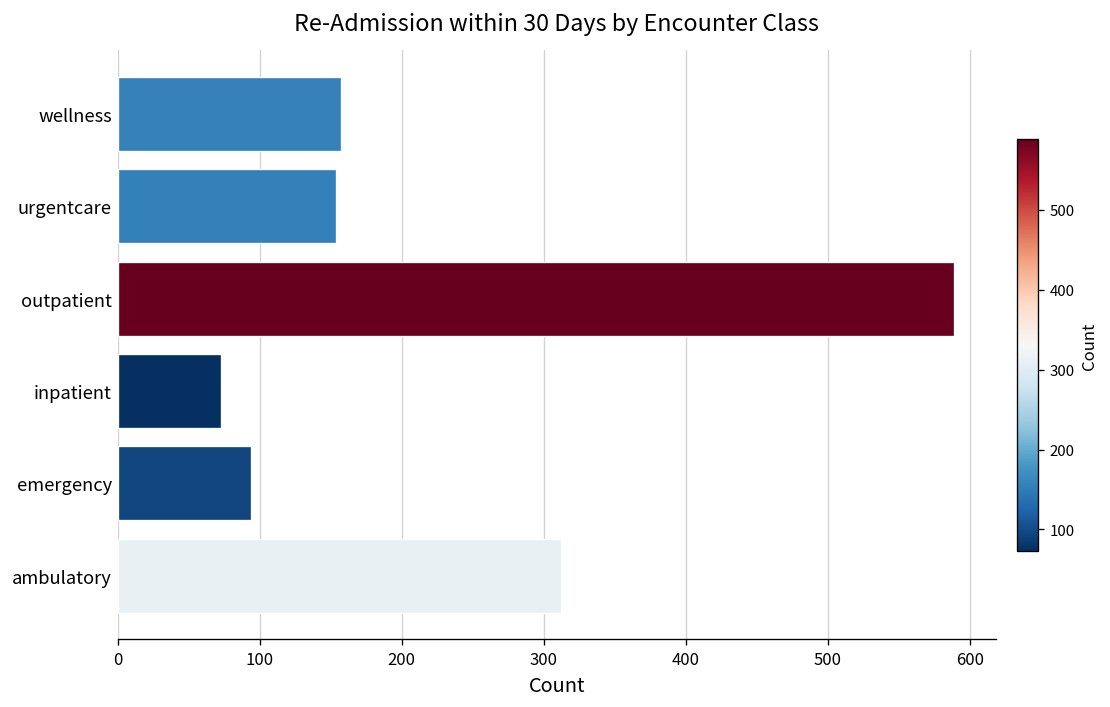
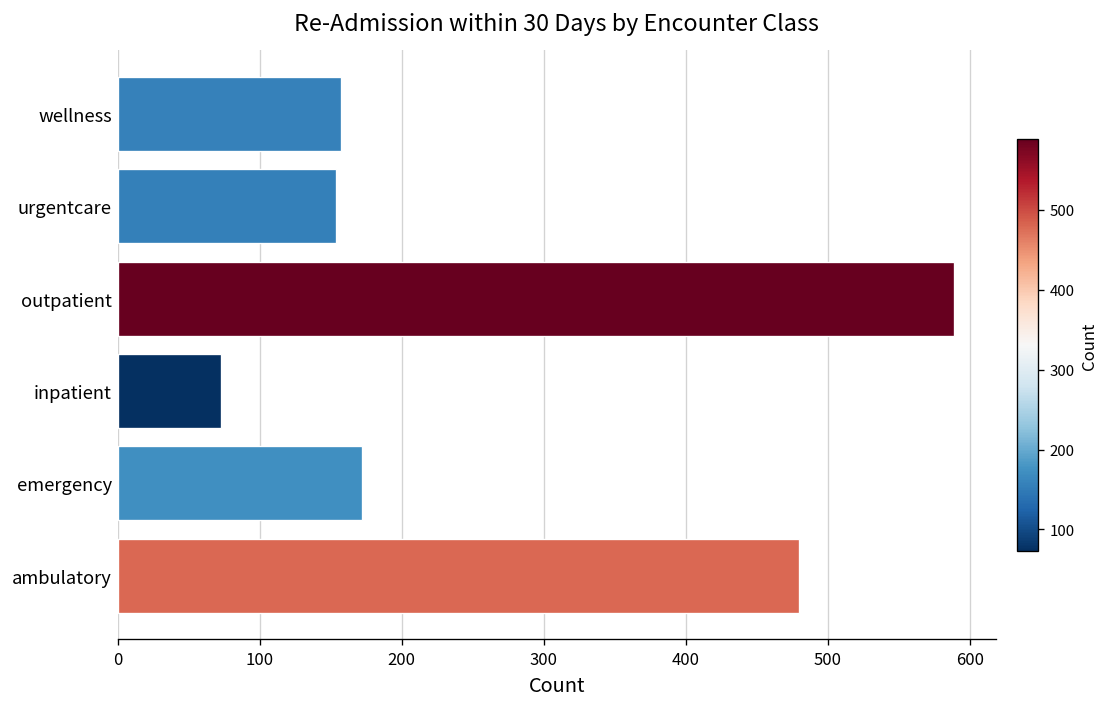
  {
    "wellness": 157,
    "urgentcare": 154,
    "outpatient": 589,
    "inpatient": 73,
-   "emergency": 94,
-   "ambulatory": 312
+   "emergency": 172,
+   "ambulatory": 480
  }
